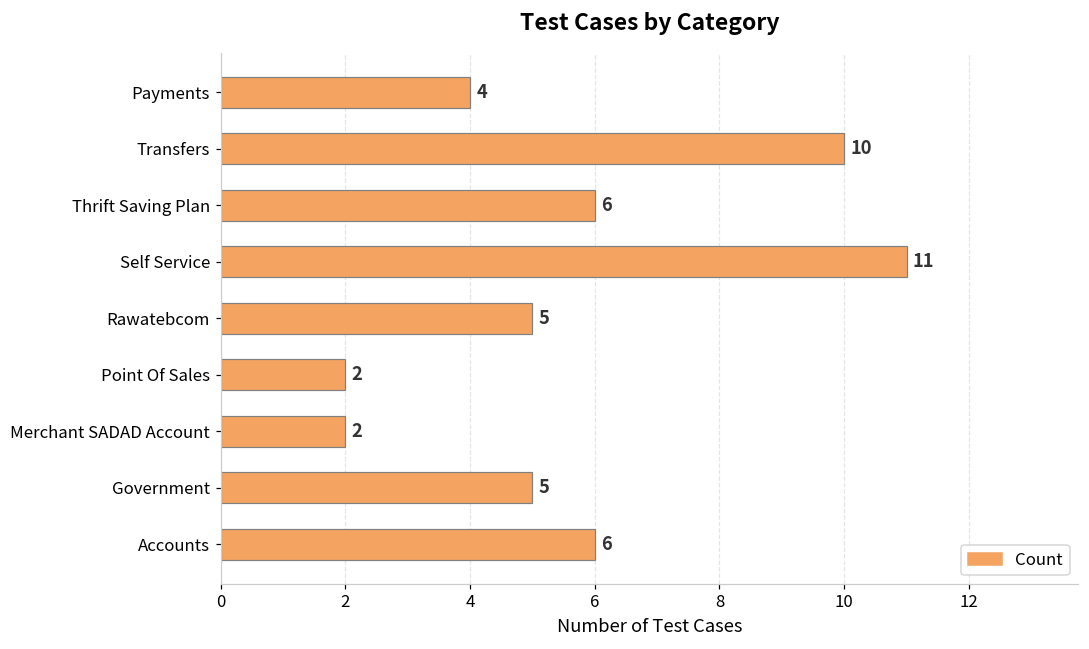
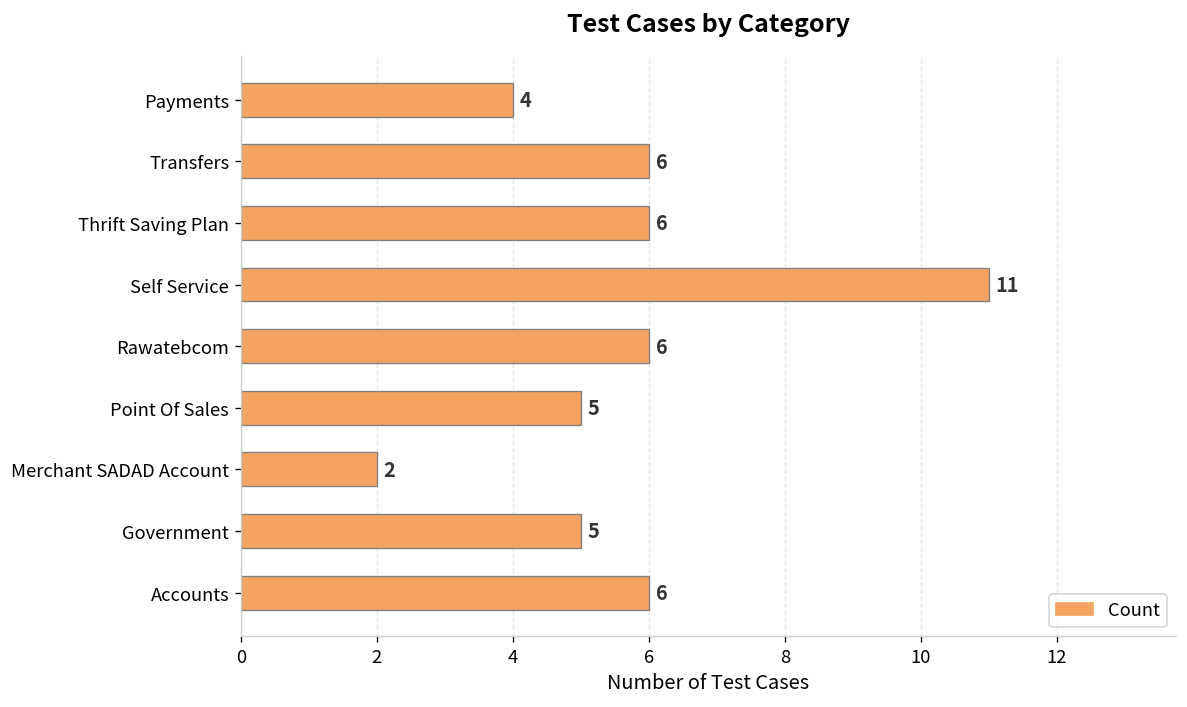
  {
    "Payments": 4,
-   "Transfers": 10,
+   "Transfers": 6,
    "Thrift Saving Plan": 6,
    "Self Service": 11,
-   "Rawatebcom": 5,
-   "Point Of Sales": 2,
+   "Rawatebcom": 6,
+   "Point Of Sales": 5,
    "Merchant SADAD Account": 2,
    "Government": 5,
    "Accounts": 6
  }
